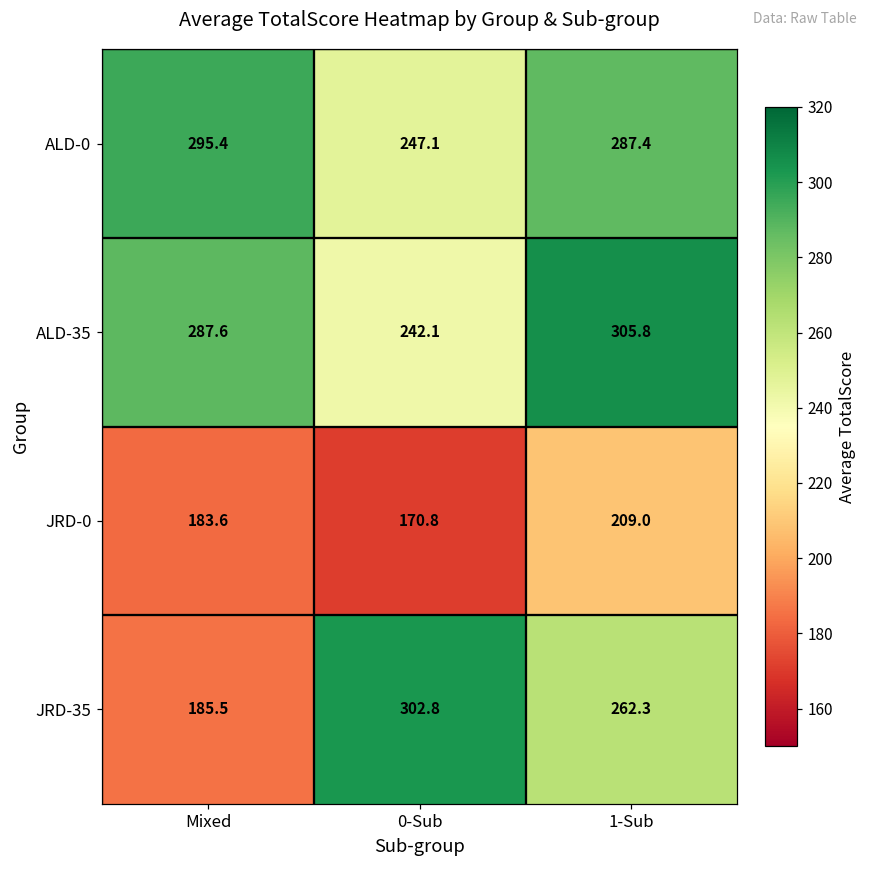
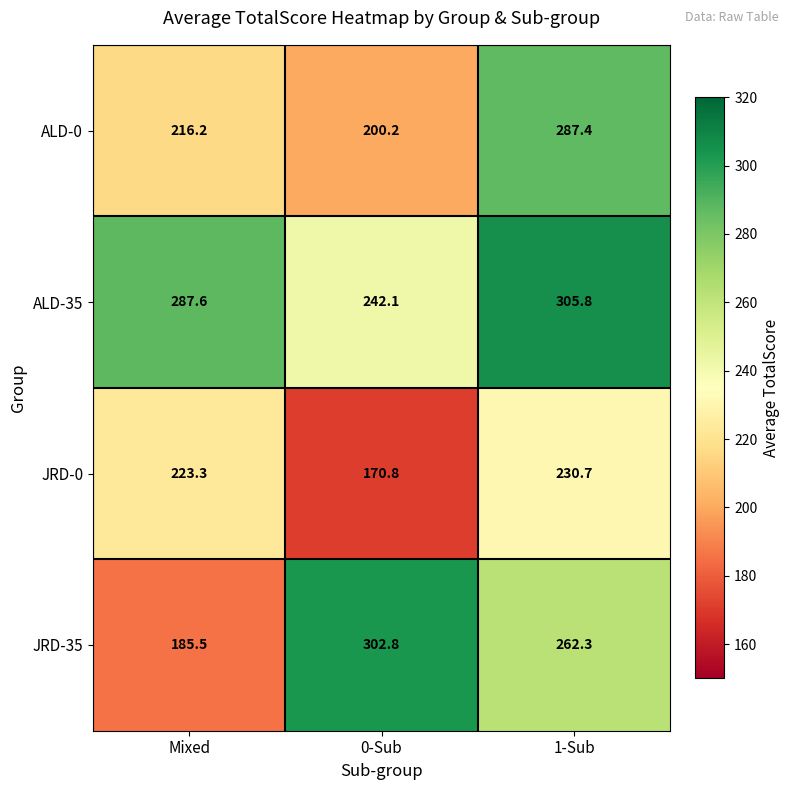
  {
    "ALD-0": {
-     "Mixed": 295.4,
-     "0-Sub": 247.1,
+     "Mixed": 216.2,
+     "0-Sub": 200.2,
      "1-Sub": 287.4
    },
    "ALD-35": {
      "Mixed": 287.6,
      "0-Sub": 242.1,
      "1-Sub": 305.8
    },
    "JRD-0": {
-     "Mixed": 183.6,
+     "Mixed": 223.3,
      "0-Sub": 170.8,
-     "1-Sub": 209.0
+     "1-Sub": 230.7
    },
    "JRD-35": {
      "Mixed": 185.5,
      "0-Sub": 302.8,
      "1-Sub": 262.3
    }
  }
